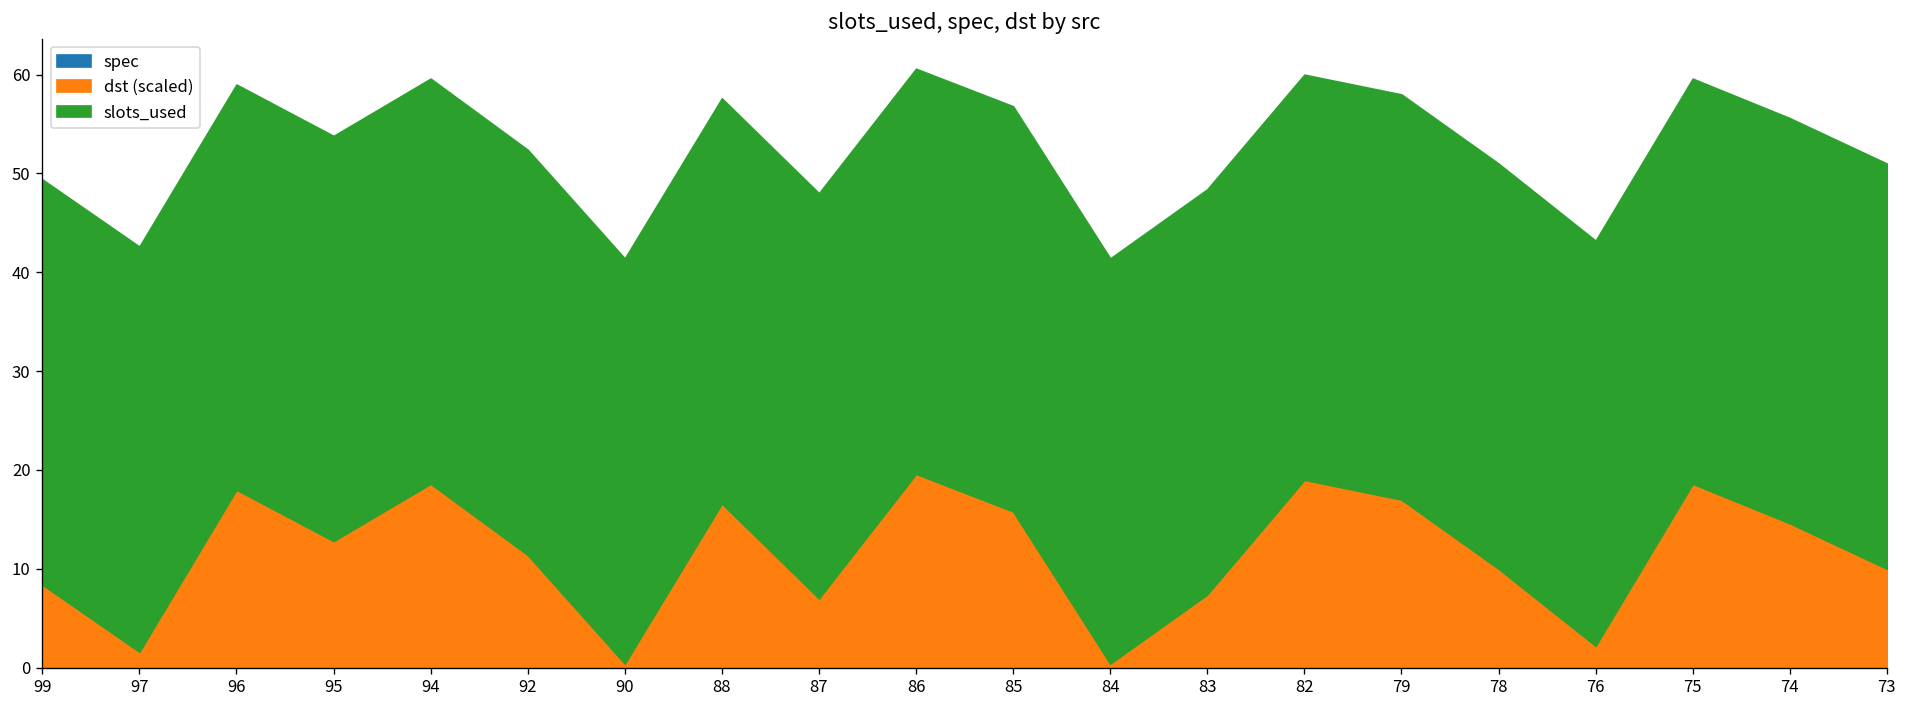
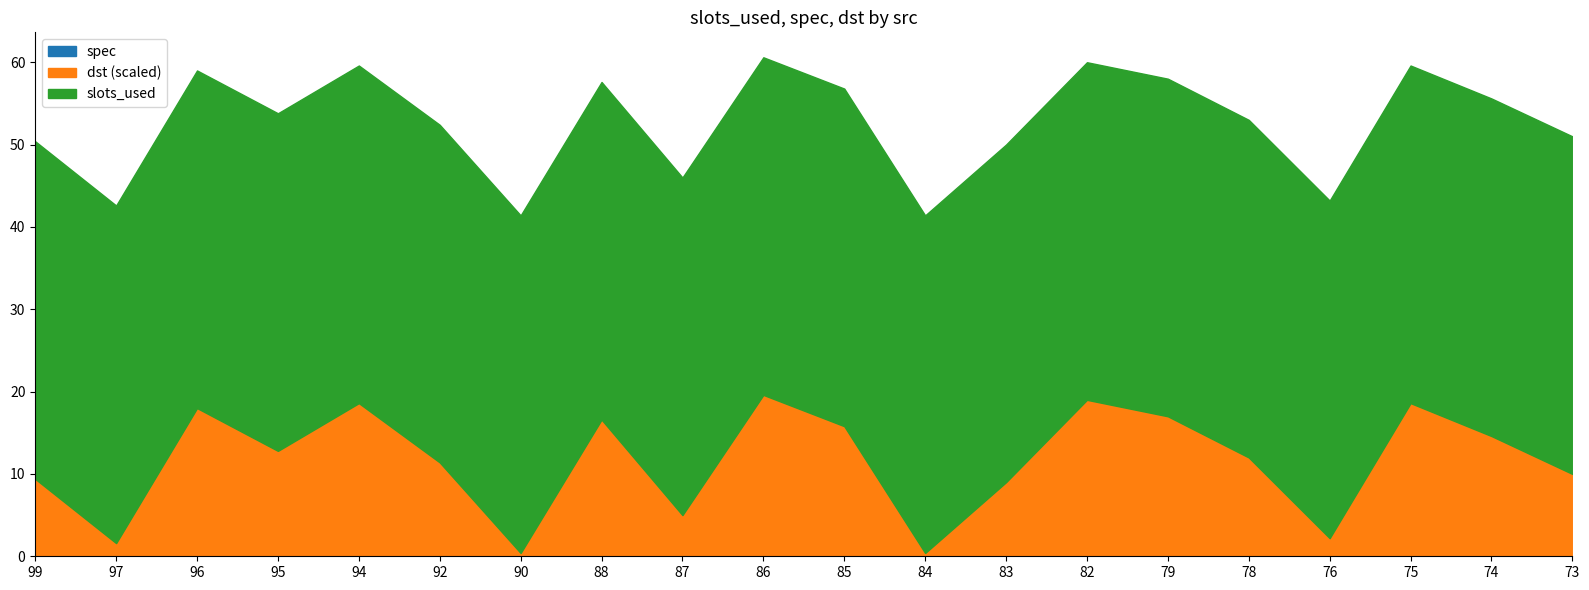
  {
    "dst (scaled)": {
-     "99": 8,
-     "87": 7,
-     "83": 7,
-     "78": 10
+     "99": 9,
+     "87": 5,
+     "83": 9,
+     "78": 12
    },
    "slots_used": {
      "99": 41,
      "97": 41,
      "96": 41,
      "95": 41,
      "94": 41,
      "92": 41,
      "90": 41,
      "88": 41,
      "87": 41,
      "86": 41,
      "85": 41,
      "84": 41,
      "83": 41,
      "82": 41,
      "79": 41,
      "78": 41,
      "76": 41,
      "75": 41,
      "74": 41,
      "73": 41
    }
  }
